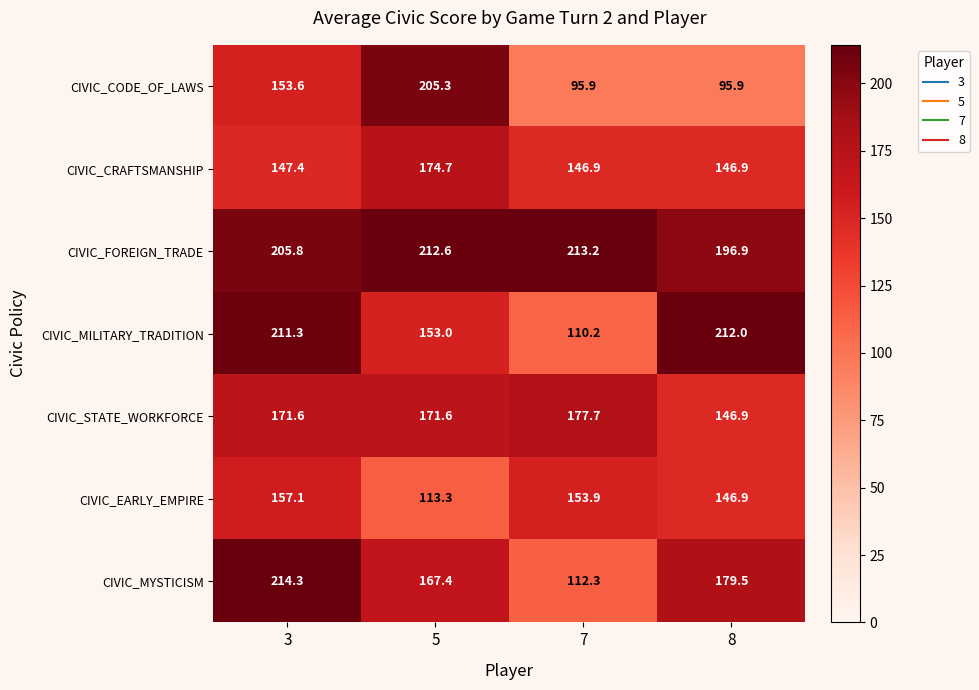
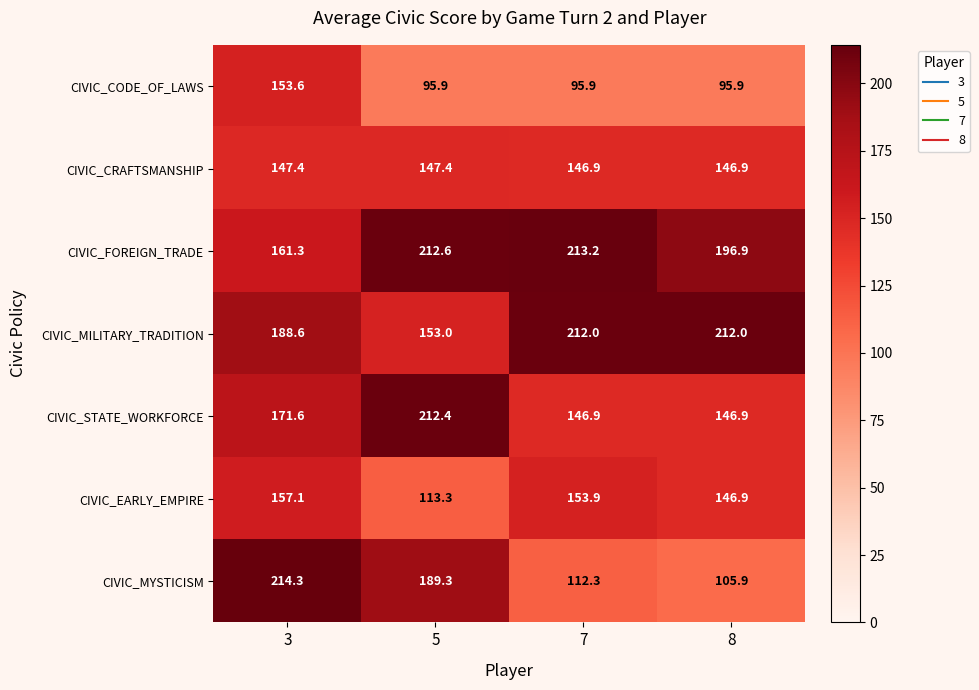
  {
    "CIVIC_CODE_OF_LAWS": {
      "3": 153.6,
-     "5": 205.3,
+     "5": 95.9,
      "7": 95.9,
      "8": 95.9
    },
    "CIVIC_CRAFTSMANSHIP": {
      "3": 147.4,
-     "5": 174.7,
+     "5": 147.4,
      "7": 146.9,
      "8": 146.9
    },
    "CIVIC_FOREIGN_TRADE": {
-     "3": 205.8,
+     "3": 161.3,
      "5": 212.6,
      "7": 213.2,
      "8": 196.9
    },
    "CIVIC_MILITARY_TRADITION": {
-     "3": 211.3,
+     "3": 188.6,
      "5": 153.0,
-     "7": 110.2,
+     "7": 212.0,
      "8": 212.0
    },
    "CIVIC_STATE_WORKFORCE": {
      "3": 171.6,
-     "5": 171.6,
-     "7": 177.7,
+     "5": 212.4,
+     "7": 146.9,
      "8": 146.9
    },
    "CIVIC_EARLY_EMPIRE": {
      "3": 157.1,
      "5": 113.3,
      "7": 153.9,
      "8": 146.9
    },
    "CIVIC_MYSTICISM": {
      "3": 214.3,
-     "5": 167.4,
+     "5": 189.3,
      "7": 112.3,
-     "8": 179.5
+     "8": 105.9
    }
  }
